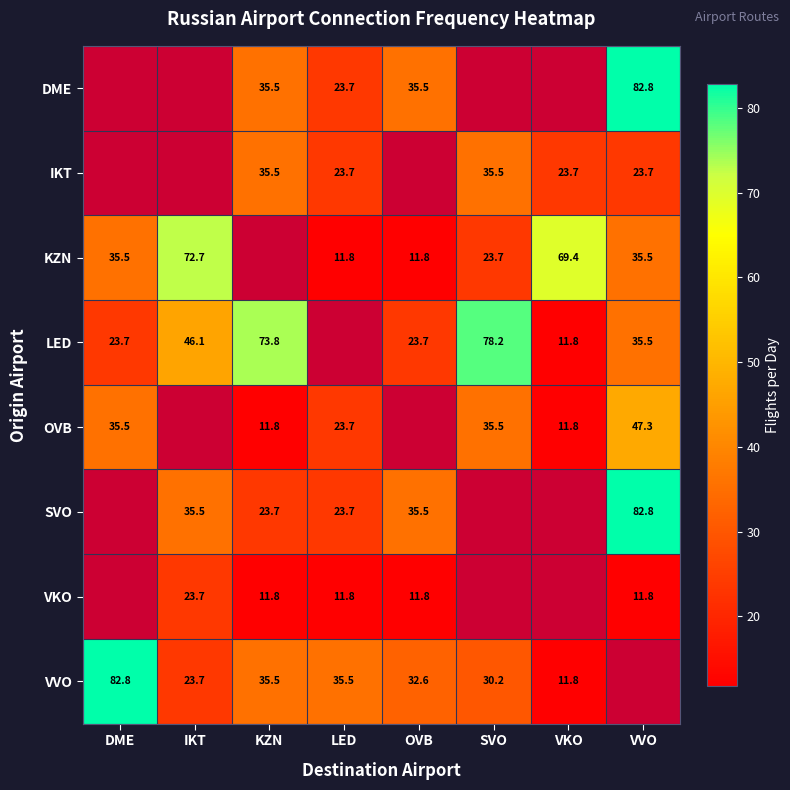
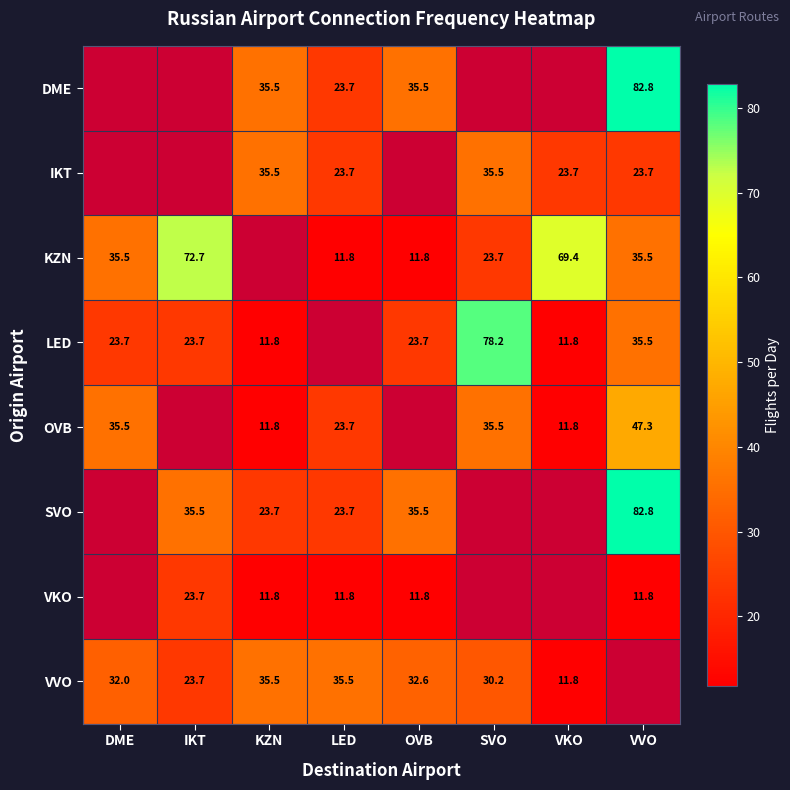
  {
    "DME": {
      "KZN": 35.5,
      "LED": 23.7,
      "OVB": 35.5,
      "VVO": 82.8
    },
    "IKT": {
      "KZN": 35.5,
      "LED": 23.7,
      "SVO": 35.5,
      "VKO": 23.7,
      "VVO": 23.7
    },
    "KZN": {
      "DME": 35.5,
      "IKT": 72.7,
      "LED": 11.8,
      "OVB": 11.8,
      "SVO": 23.7,
      "VKO": 69.4,
      "VVO": 35.5
    },
    "LED": {
      "DME": 23.7,
-     "IKT": 46.1,
-     "KZN": 73.8,
+     "IKT": 23.7,
+     "KZN": 11.8,
      "OVB": 23.7,
      "SVO": 78.2,
      "VKO": 11.8,
      "VVO": 35.5
    },
    "OVB": {
      "DME": 35.5,
      "KZN": 11.8,
      "LED": 23.7,
      "SVO": 35.5,
      "VKO": 11.8,
      "VVO": 47.3
    },
    "SVO": {
      "IKT": 35.5,
      "KZN": 23.7,
      "LED": 23.7,
      "OVB": 35.5,
      "VVO": 82.8
    },
    "VKO": {
      "IKT": 23.7,
      "KZN": 11.8,
      "LED": 11.8,
      "OVB": 11.8,
      "VVO": 11.8
    },
    "VVO": {
-     "DME": 82.8,
+     "DME": 32.0,
      "IKT": 23.7,
      "KZN": 35.5,
      "LED": 35.5,
      "OVB": 32.6,
      "SVO": 30.2,
      "VKO": 11.8
    }
  }
